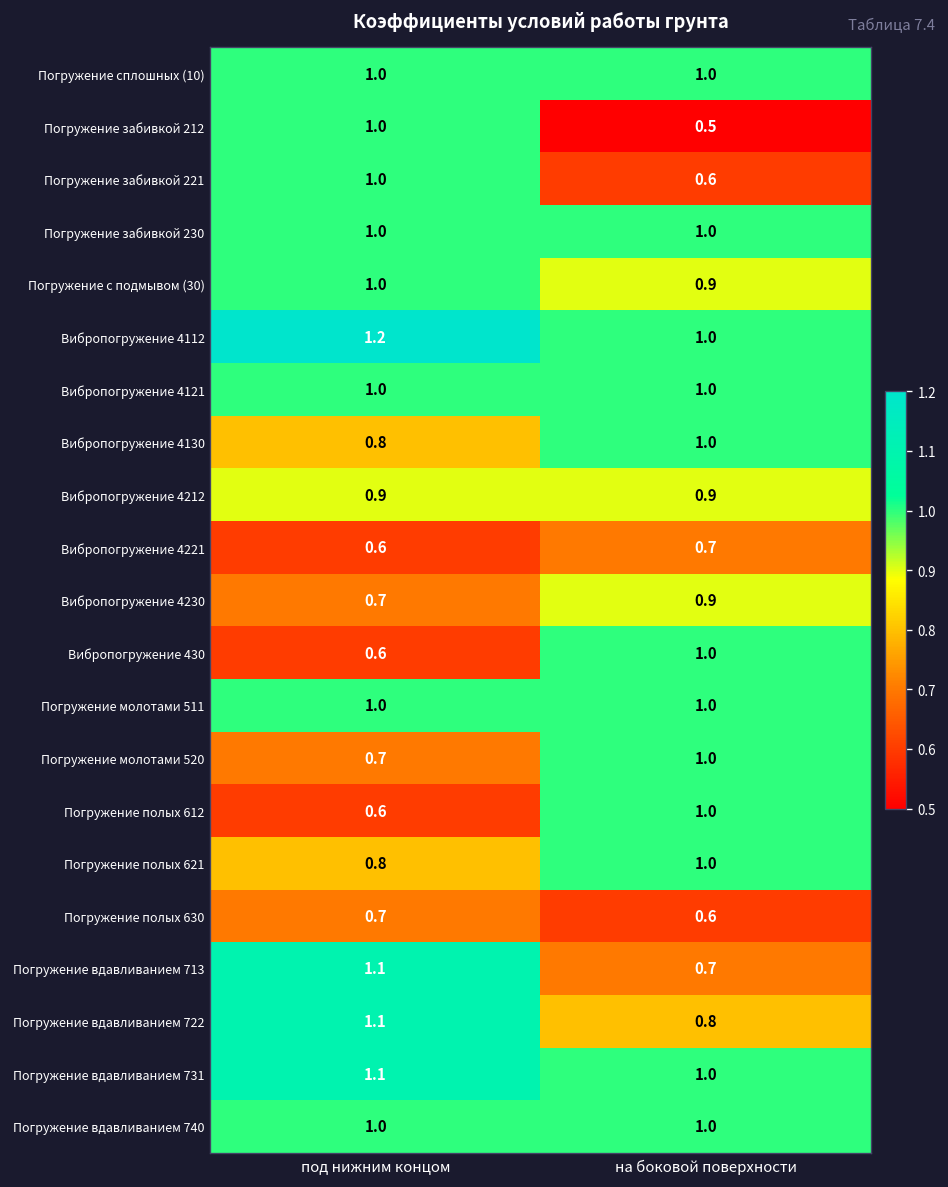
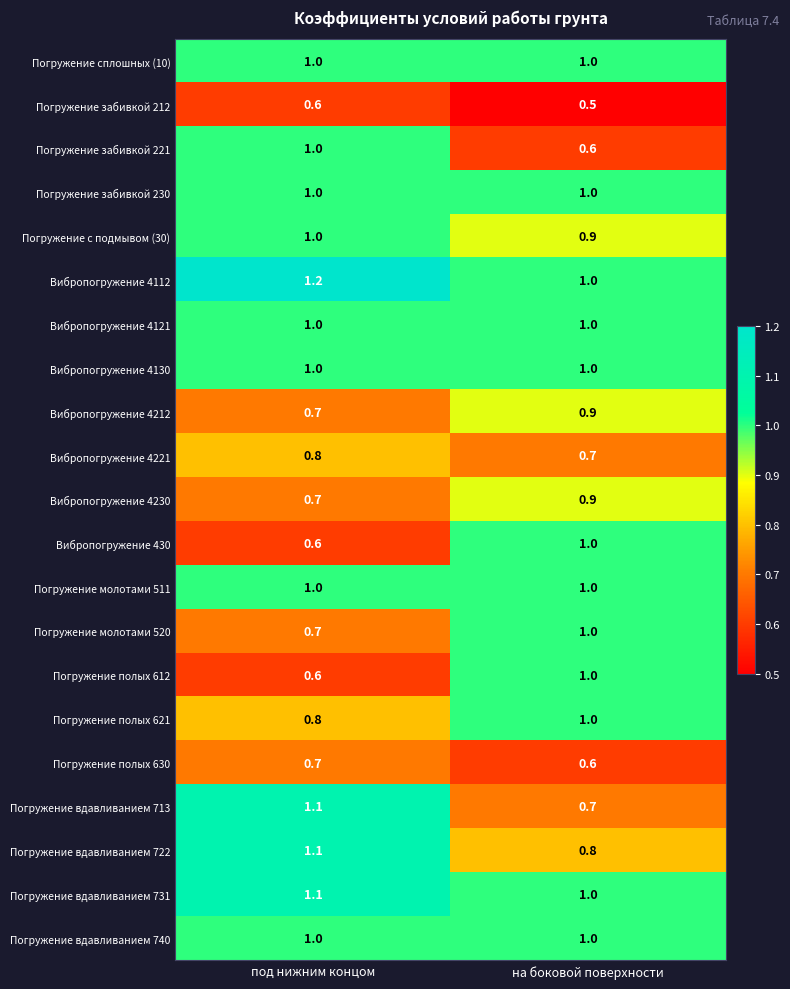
  {
    "Погружение сплошных (10)": {
      "под нижним концом": 1.0,
      "на боковой поверхности": 1.0
    },
    "Погружение забивкой 212": {
-     "под нижним концом": 1.0,
+     "под нижним концом": 0.6,
      "на боковой поверхности": 0.5
    },
    "Погружение забивкой 221": {
      "под нижним концом": 1.0,
      "на боковой поверхности": 0.6
    },
    "Погружение забивкой 230": {
      "под нижним концом": 1.0,
      "на боковой поверхности": 1.0
    },
    "Погружение с подмывом (30)": {
      "под нижним концом": 1.0,
      "на боковой поверхности": 0.9
    },
    "Вибропогружение 4112": {
      "под нижним концом": 1.2,
      "на боковой поверхности": 1.0
    },
    "Вибропогружение 4121": {
      "под нижним концом": 1.0,
      "на боковой поверхности": 1.0
    },
    "Вибропогружение 4130": {
-     "под нижним концом": 0.8,
+     "под нижним концом": 1.0,
      "на боковой поверхности": 1.0
    },
    "Вибропогружение 4212": {
-     "под нижним концом": 0.9,
+     "под нижним концом": 0.7,
      "на боковой поверхности": 0.9
    },
    "Вибропогружение 4221": {
-     "под нижним концом": 0.6,
+     "под нижним концом": 0.8,
      "на боковой поверхности": 0.7
    },
    "Вибропогружение 4230": {
      "под нижним концом": 0.7,
      "на боковой поверхности": 0.9
    },
    "Вибропогружение 430": {
      "под нижним концом": 0.6,
      "на боковой поверхности": 1.0
    },
    "Погружение молотами 511": {
      "под нижним концом": 1.0,
      "на боковой поверхности": 1.0
    },
    "Погружение молотами 520": {
      "под нижним концом": 0.7,
      "на боковой поверхности": 1.0
    },
    "Погружение полых 612": {
      "под нижним концом": 0.6,
      "на боковой поверхности": 1.0
    },
    "Погружение полых 621": {
      "под нижним концом": 0.8,
      "на боковой поверхности": 1.0
    },
    "Погружение полых 630": {
      "под нижним концом": 0.7,
      "на боковой поверхности": 0.6
    },
    "Погружение вдавливанием 713": {
      "под нижним концом": 1.1,
      "на боковой поверхности": 0.7
    },
    "Погружение вдавливанием 722": {
      "под нижним концом": 1.1,
      "на боковой поверхности": 0.8
    },
    "Погружение вдавливанием 731": {
      "под нижним концом": 1.1,
      "на боковой поверхности": 1.0
    },
    "Погружение вдавливанием 740": {
      "под нижним концом": 1.0,
      "на боковой поверхности": 1.0
    }
  }
